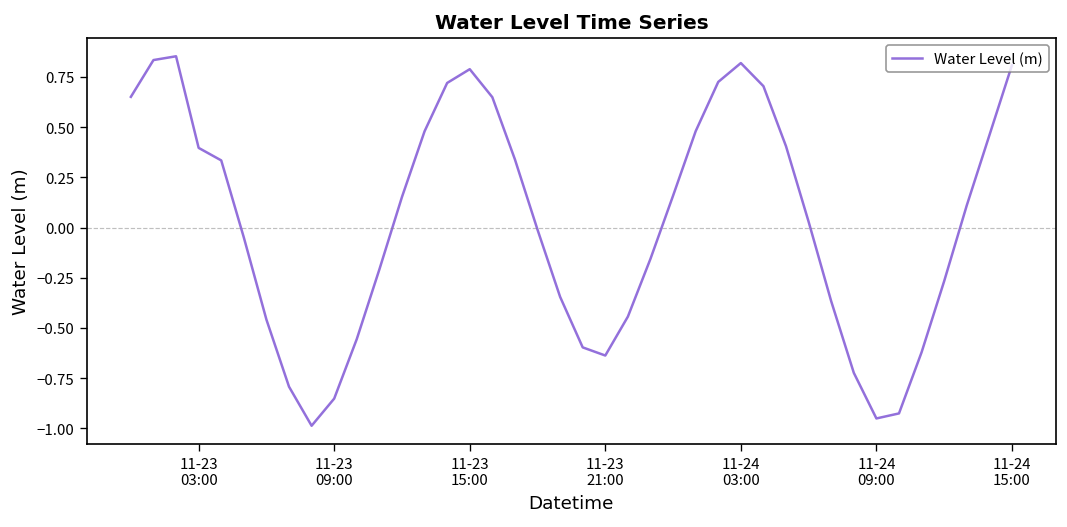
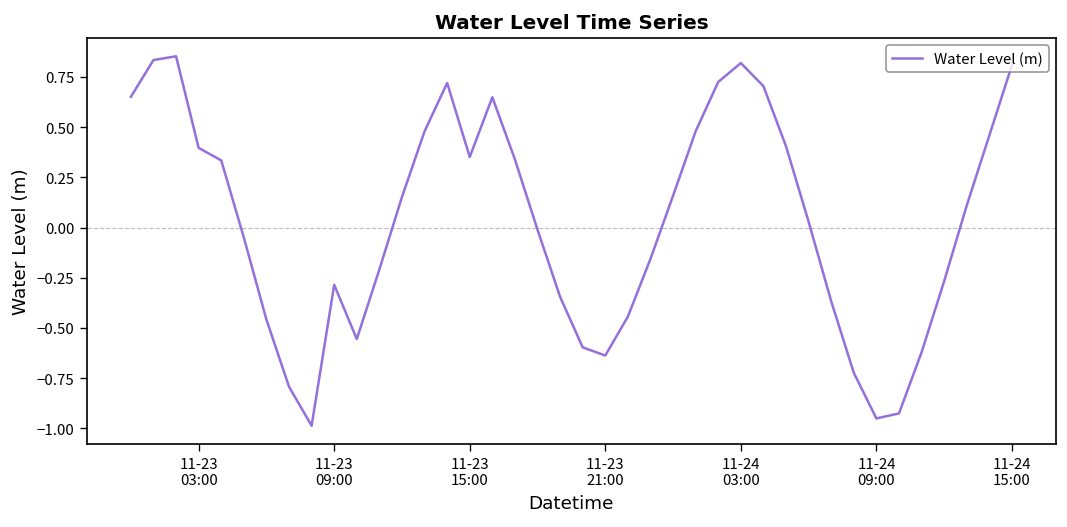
  {
    "11-23 03:00": 0.40,
-   "11-23 09:00": -0.85,
-   "11-23 15:00": 0.79,
+   "11-23 09:00": -0.29,
+   "11-23 15:00": 0.35,
    "11-23 21:00": -0.64,
    "11-24 03:00": 0.82,
    "11-24 09:00": -0.95
  }
